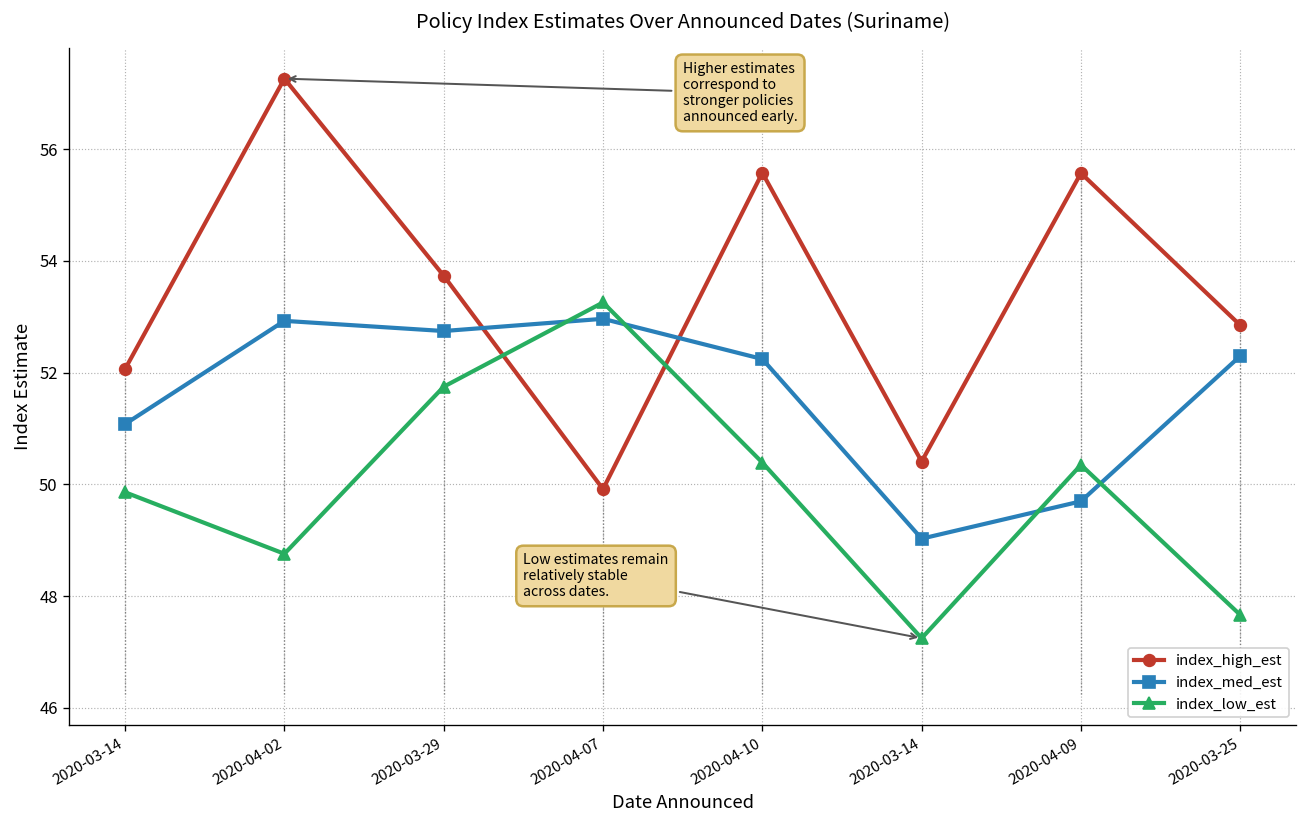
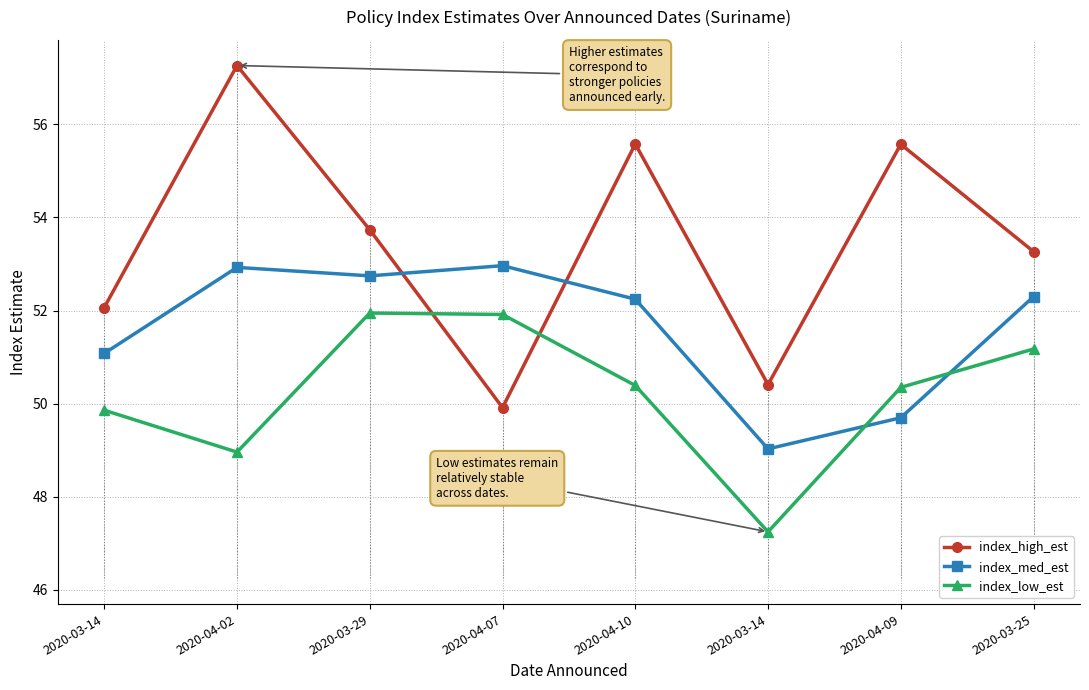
  {
    "index_high_est": {
-     "2020-03-25": 52.8
+     "2020-03-25": 53.3
    },
    "index_med_est": {
      "2020-04-02": 52.9,
      "2020-03-29": 52.7,
      "2020-04-07": 53.0,
      "2020-04-10": 52.2,
      "2020-04-09": 49.7,
      "2020-03-25": 52.3
    },
    "index_low_est": {
-     "2020-04-02": 48.8,
-     "2020-03-29": 51.7,
-     "2020-04-07": 53.3,
+     "2020-04-02": 49.0,
+     "2020-03-29": 51.9,
+     "2020-04-07": 51.9,
      "2020-04-10": 50.4,
      "2020-04-09": 50.3,
-     "2020-03-25": 47.7
+     "2020-03-25": 51.2
    }
  }
